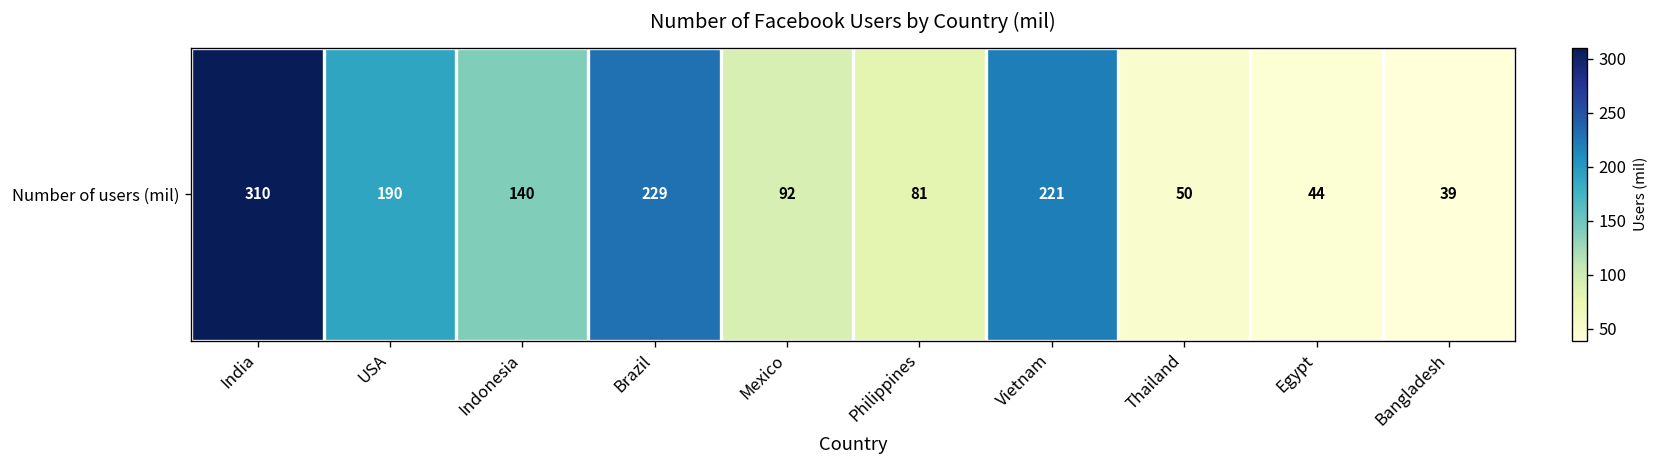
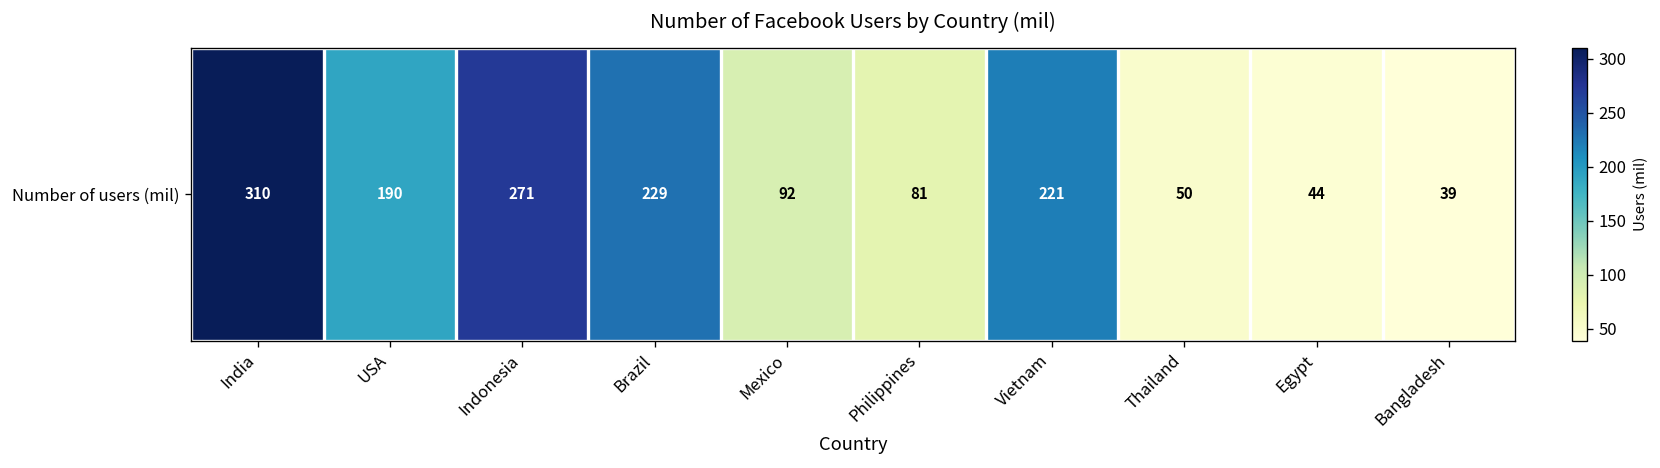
  {
    "Number of users (mil)": {
      "India": 310,
      "USA": 190,
-     "Indonesia": 140,
+     "Indonesia": 271,
      "Brazil": 229,
      "Mexico": 92,
      "Philippines": 81,
      "Vietnam": 221,
      "Thailand": 50,
      "Egypt": 44,
      "Bangladesh": 39
    }
  }
